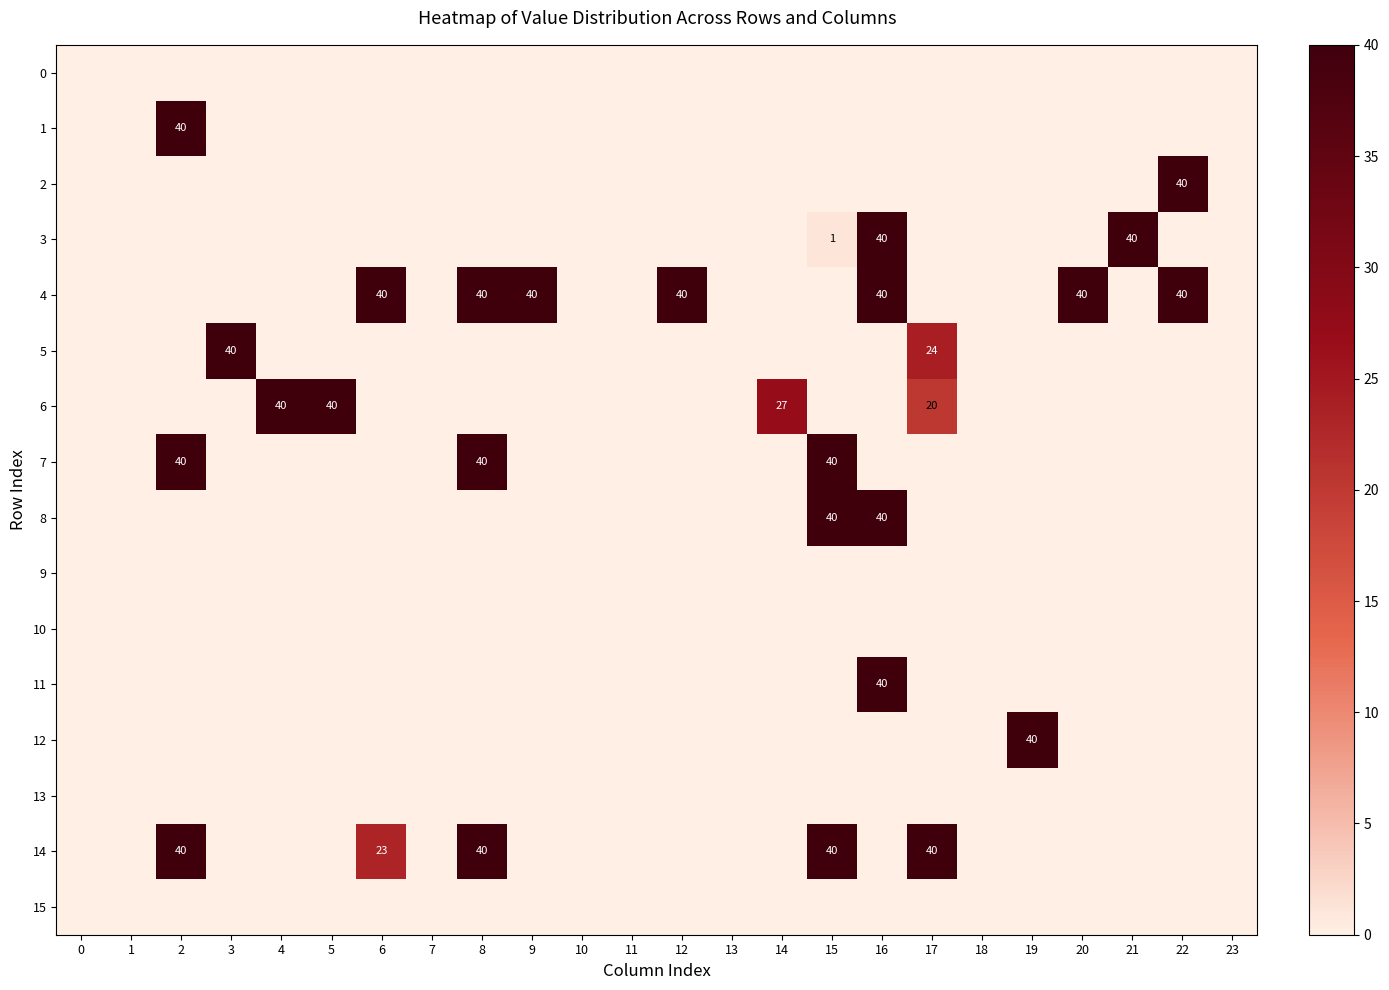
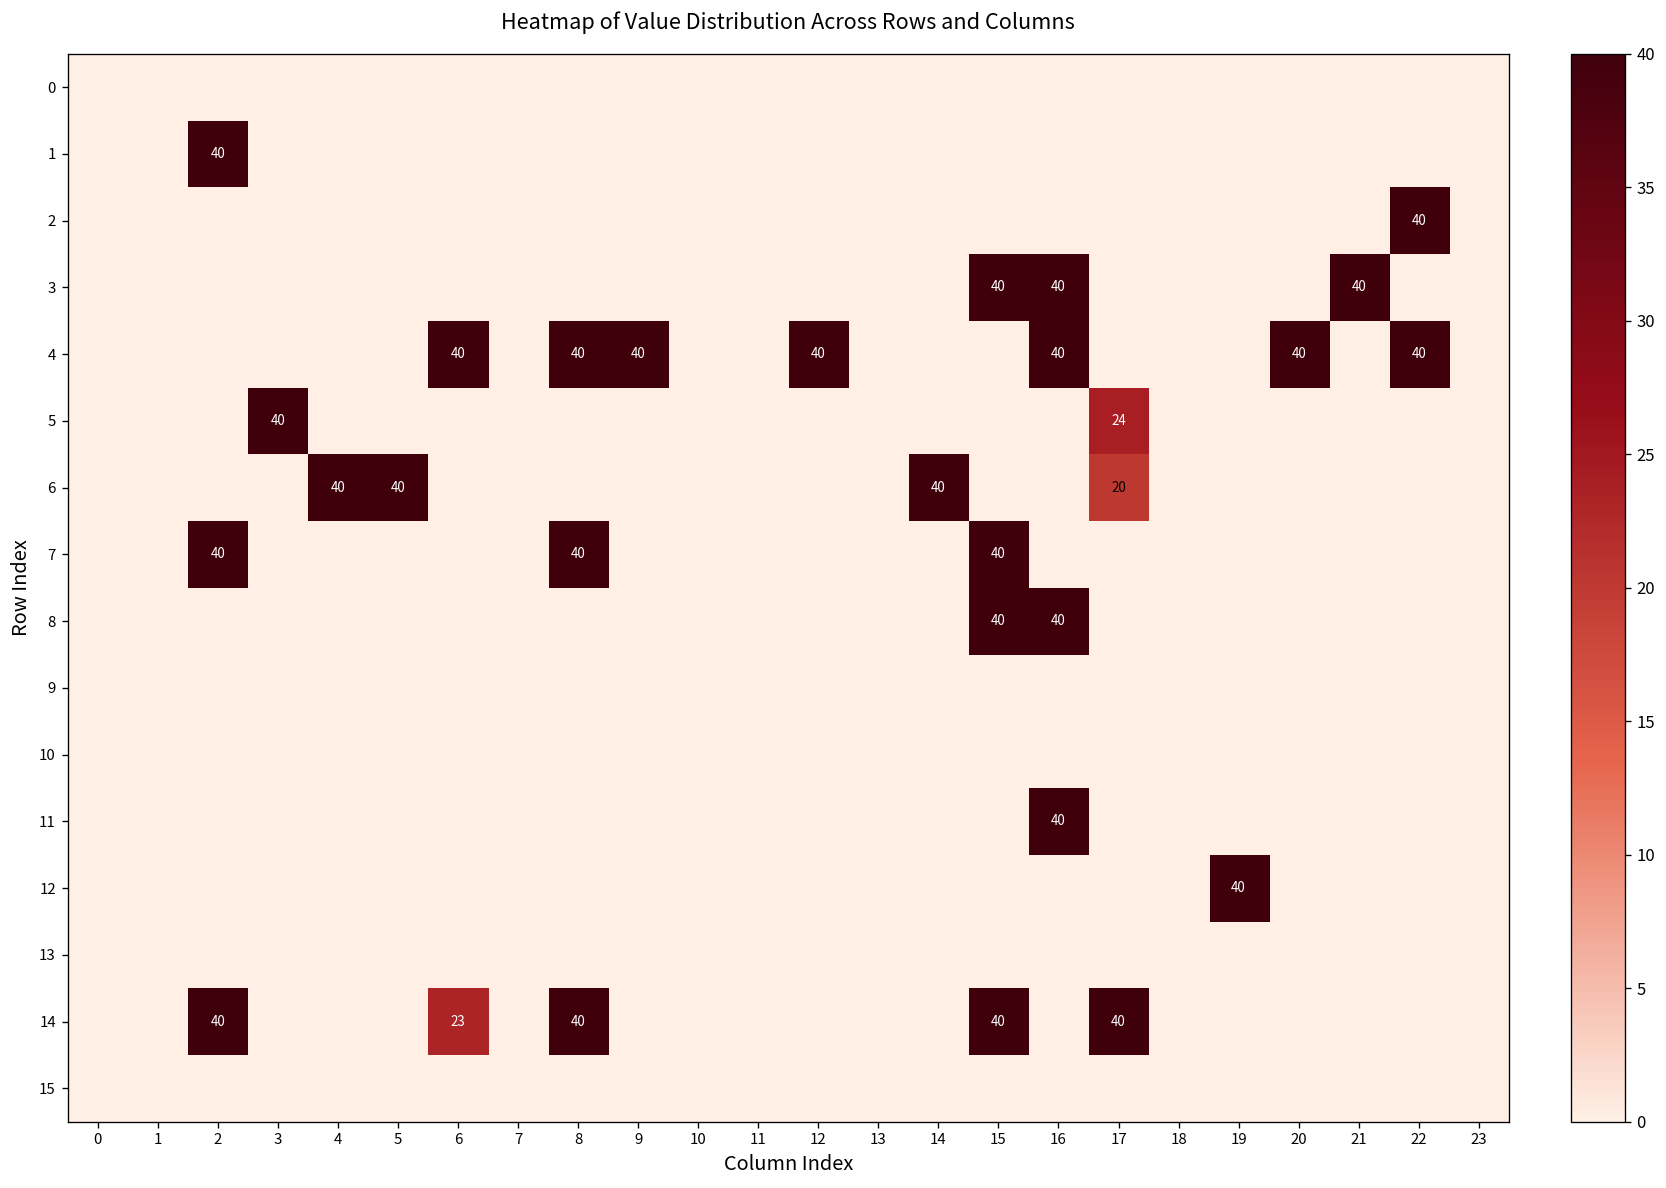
  {
    "1": {
      "2": 40
    },
    "2": {
      "22": 40
    },
    "3": {
-     "15": 1,
+     "15": 40,
      "16": 40,
      "21": 40
    },
    "4": {
      "6": 40,
      "8": 40,
      "9": 40,
      "12": 40,
      "16": 40,
      "20": 40,
      "22": 40
    },
    "5": {
      "3": 40,
      "17": 24
    },
    "6": {
      "4": 40,
      "5": 40,
-     "14": 27,
+     "14": 40,
      "17": 20
    },
    "7": {
      "2": 40,
      "8": 40,
      "15": 40
    },
    "8": {
      "15": 40,
      "16": 40
    },
    "11": {
      "16": 40
    },
    "12": {
      "19": 40
    },
    "14": {
      "2": 40,
      "6": 23,
      "8": 40,
      "15": 40,
      "17": 40
    }
  }
